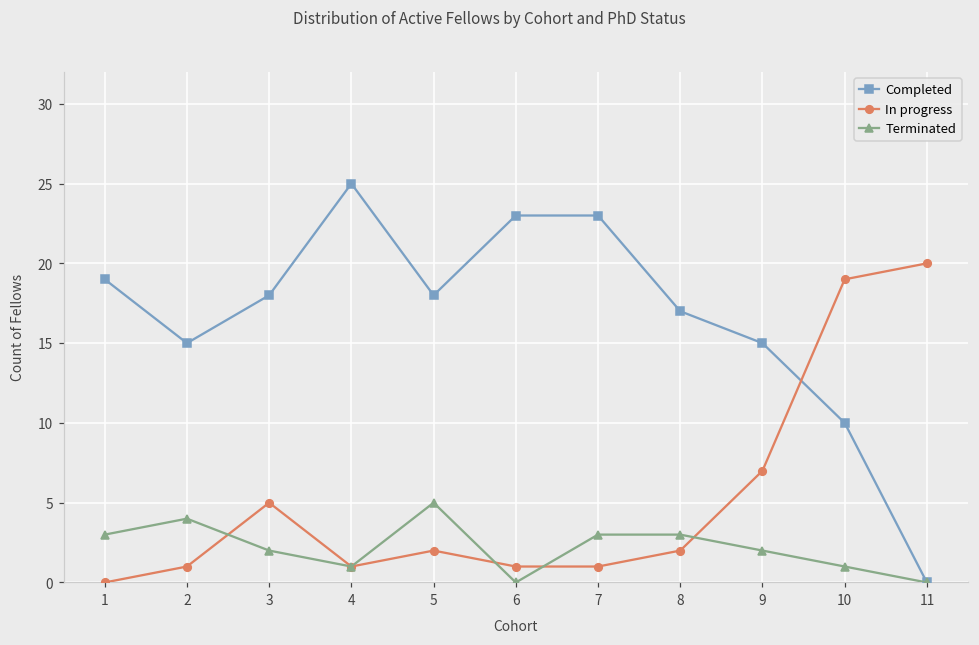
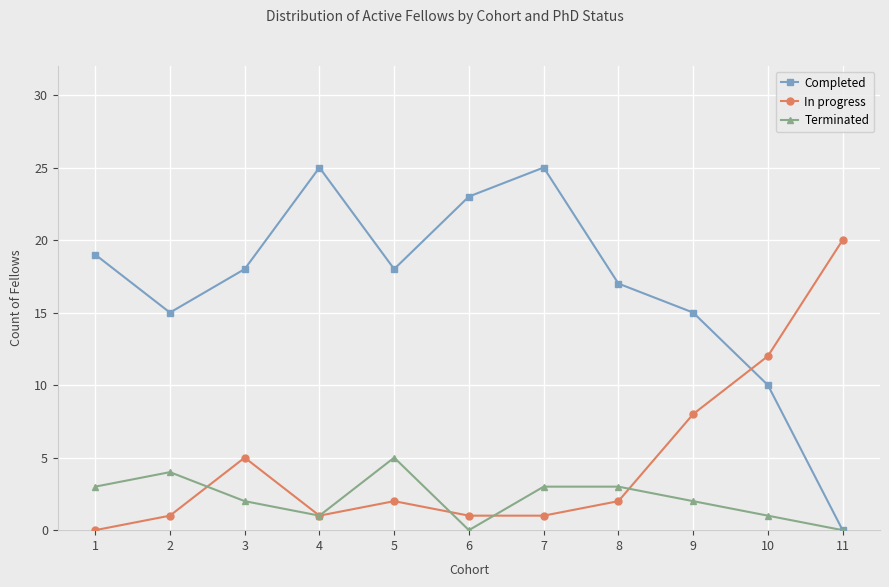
  {
    "Completed": {
      "1": 19,
      "2": 15,
      "3": 18,
      "4": 25,
      "5": 18,
      "6": 23,
-     "7": 23,
+     "7": 25,
      "8": 17,
      "9": 15,
      "10": 10
    },
    "In progress": {
      "1": 0,
      "2": 1,
      "3": 5,
      "5": 2,
      "6": 1,
      "7": 1,
      "8": 2,
-     "9": 7,
-     "10": 19,
+     "9": 8,
+     "10": 12,
      "11": 20
    },
    "Terminated": {
      "1": 3,
      "2": 4,
      "3": 2,
      "5": 5,
      "6": 0,
      "7": 3,
      "8": 3,
      "9": 2,
      "10": 1
    }
  }
